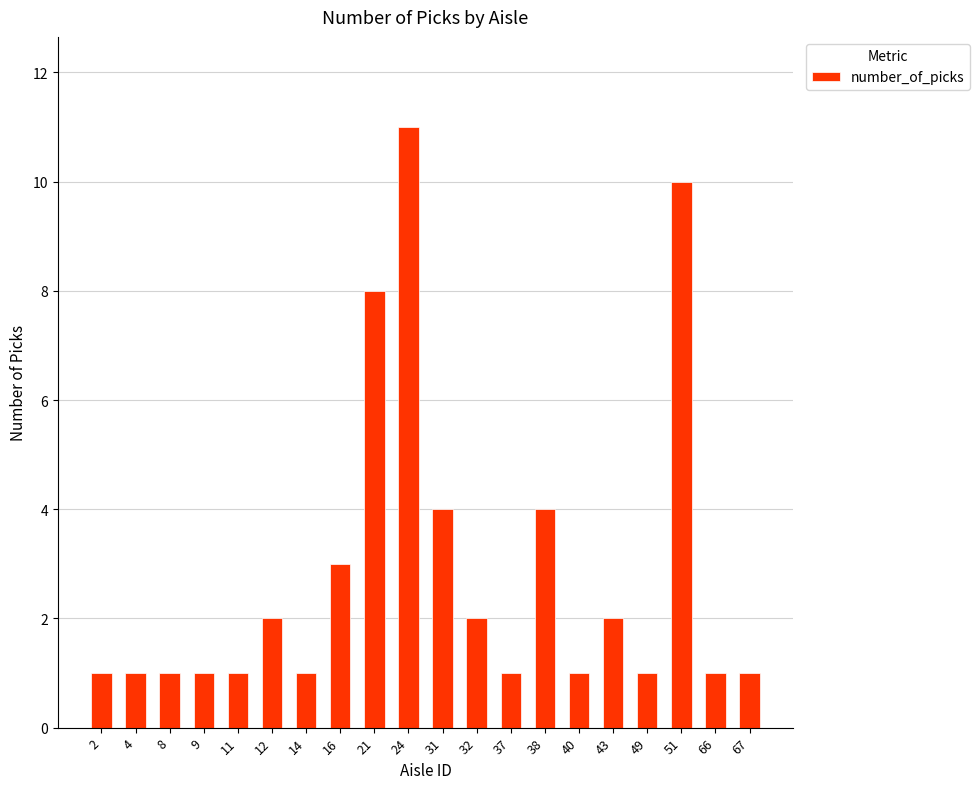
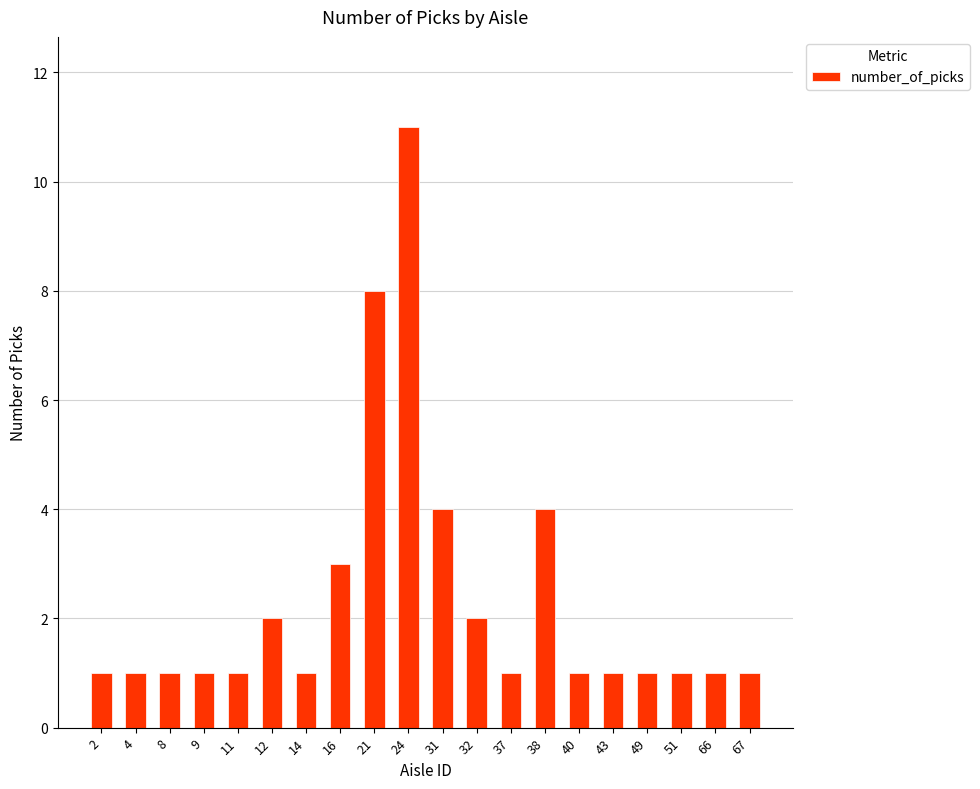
  {
    "2": 1,
    "4": 1,
    "8": 1,
    "9": 1,
    "11": 1,
    "12": 2,
    "14": 1,
    "16": 3,
    "21": 8,
    "24": 11,
    "31": 4,
    "32": 2,
    "37": 1,
    "38": 4,
    "40": 1,
-   "43": 2,
+   "43": 1,
    "49": 1,
-   "51": 10,
+   "51": 1,
    "66": 1,
    "67": 1
  }
